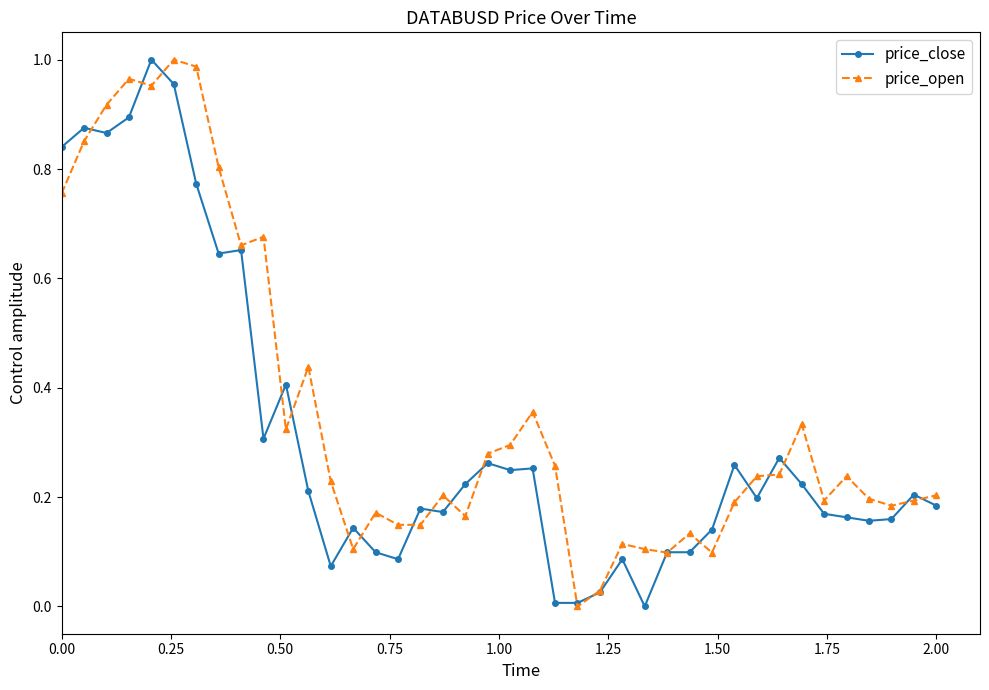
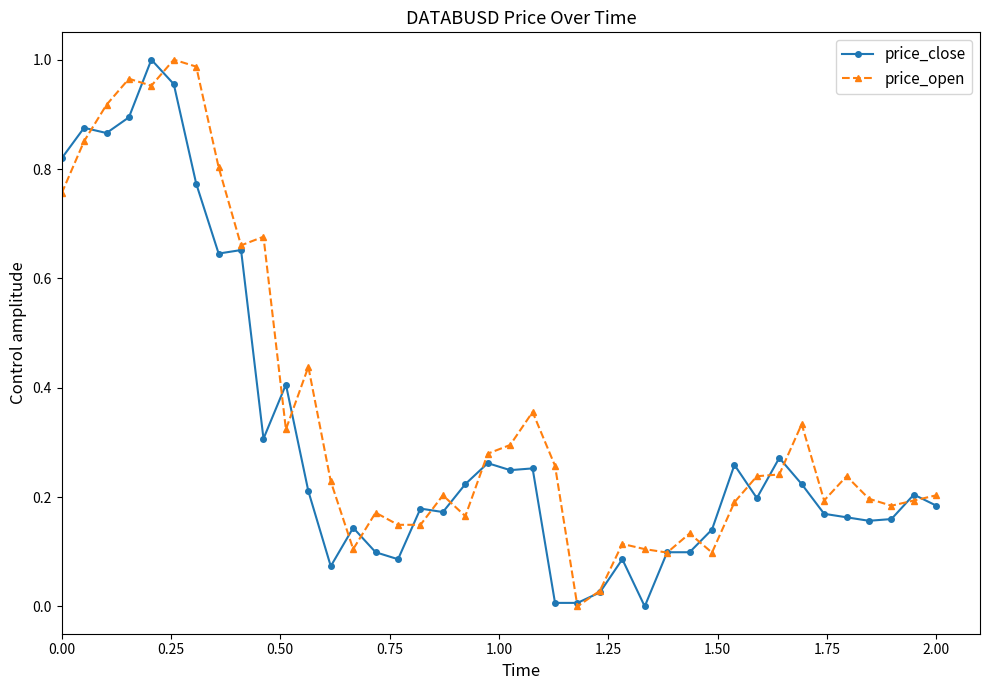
  {
    "price_close": {
-     "0.00": 0.84,
+     "0.00": 0.82,
      "2.00": 0.18
    },
    "price_open": {
      "0.00": 0.76,
      "2.00": 0.20
    }
  }
